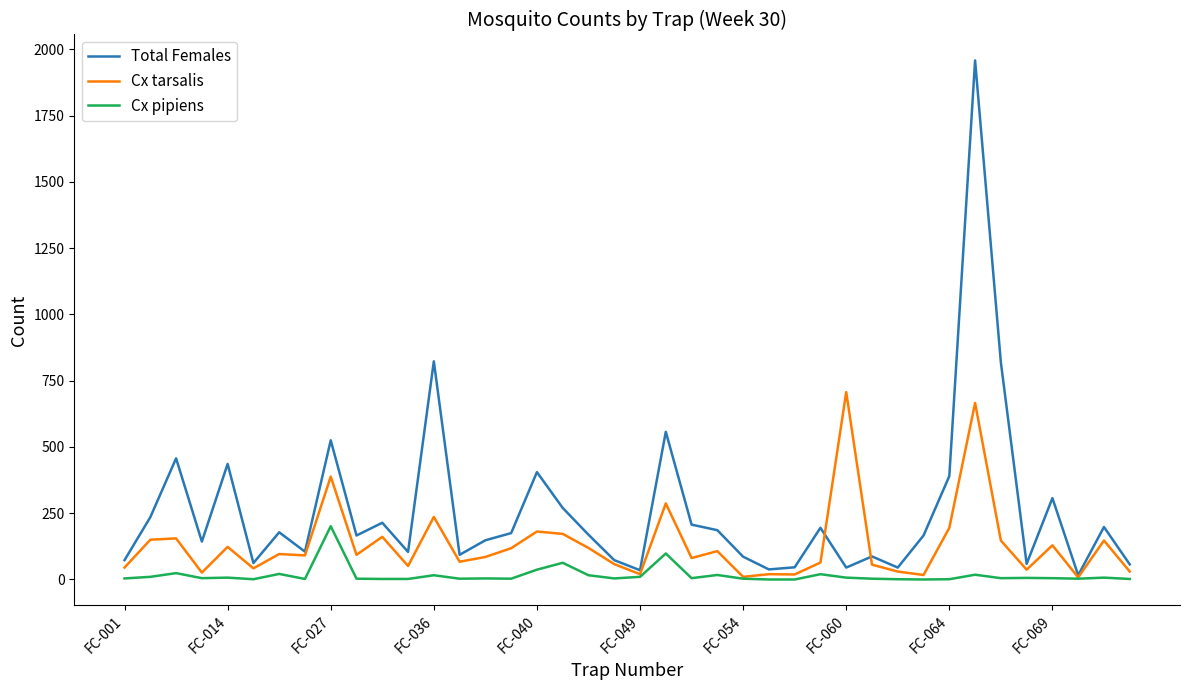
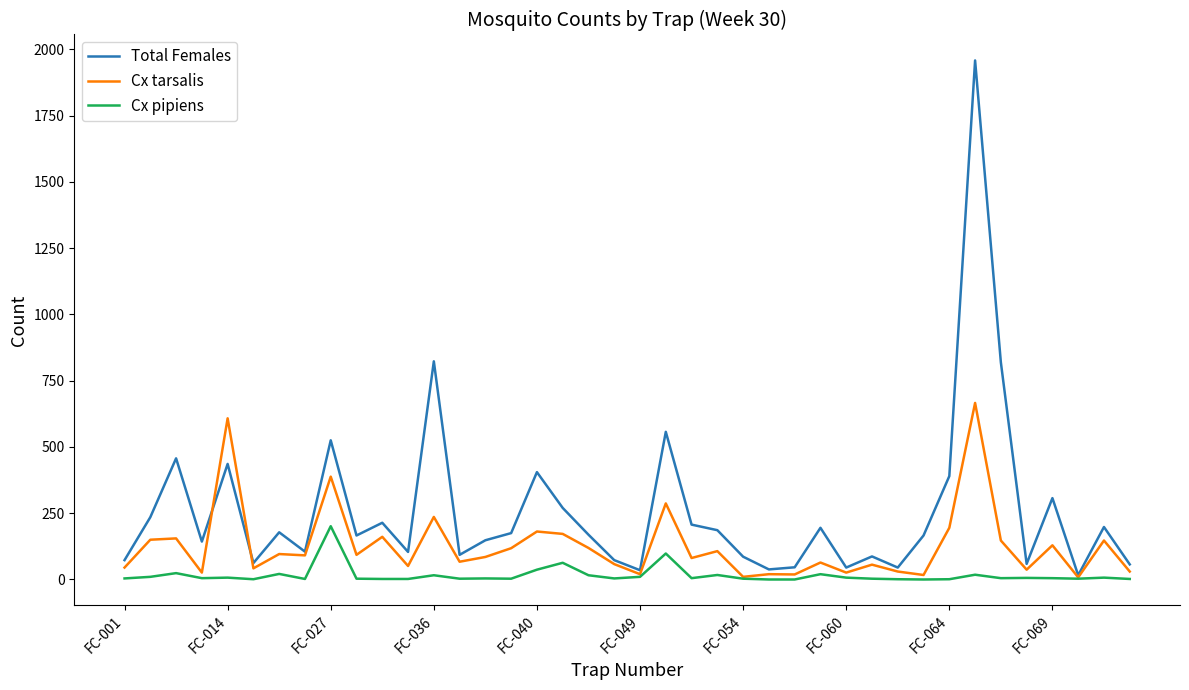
  {
    "Total Females": {
      "FC-001": 70,
      "FC-014": 440,
      "FC-027": 530,
      "FC-036": 820,
      "FC-040": 410,
      "FC-049": 40,
      "FC-054": 90,
      "FC-060": 50,
      "FC-064": 390,
      "FC-069": 310
    },
    "Cx tarsalis": {
      "FC-001": 50,
-     "FC-014": 120,
+     "FC-014": 610,
      "FC-027": 390,
      "FC-036": 240,
      "FC-040": 180,
      "FC-049": 20,
-     "FC-060": 710,
+     "FC-060": 30,
      "FC-064": 200,
      "FC-069": 130
    },
    "Cx pipiens": {
      "FC-001": 0,
      "FC-014": 10,
      "FC-027": 200,
      "FC-036": 20,
      "FC-040": 40,
      "FC-049": 10,
      "FC-060": 10,
      "FC-064": 0,
      "FC-069": 10
    }
  }
